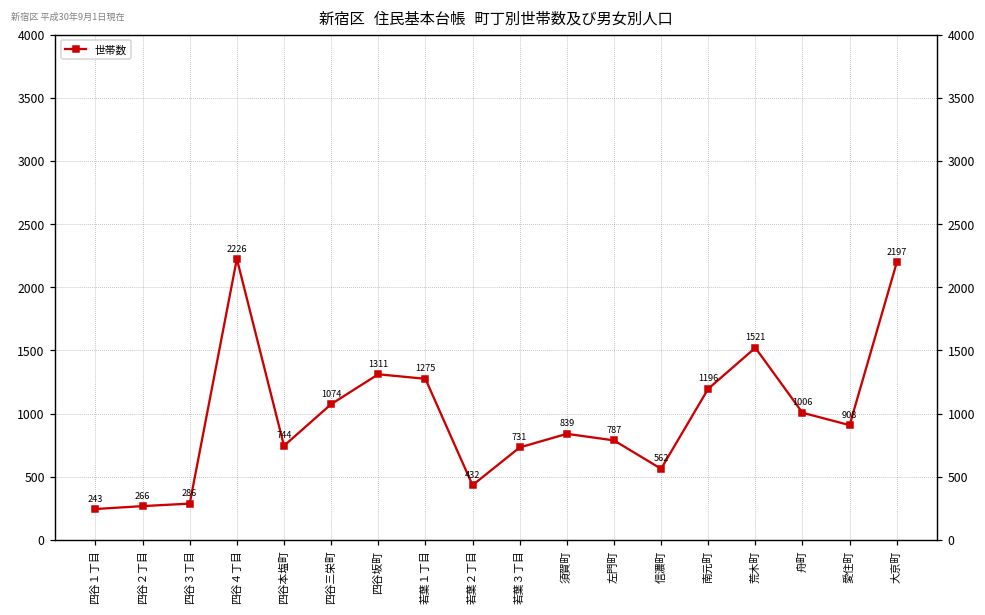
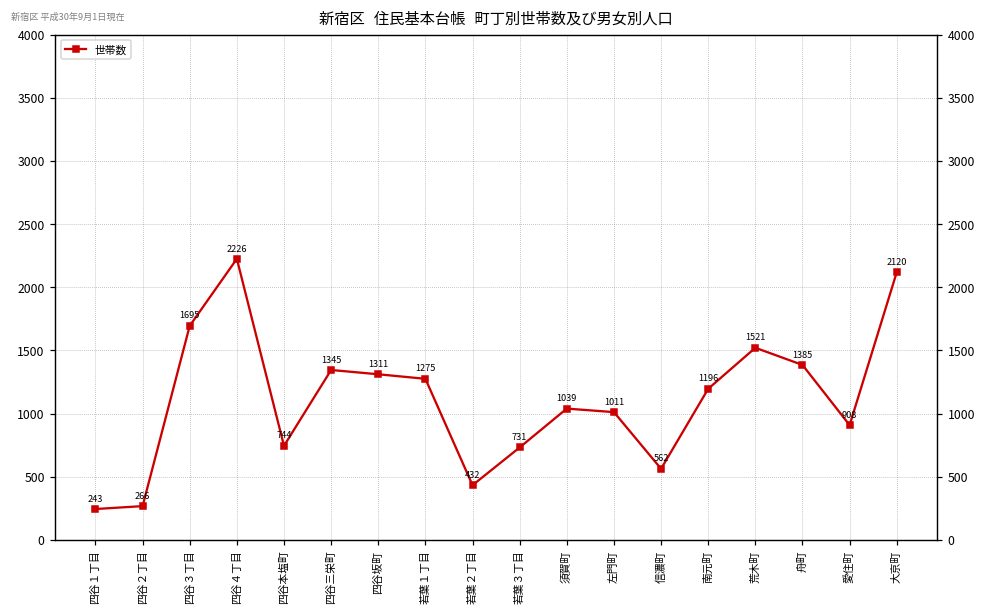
  {
    "四谷１丁目": 243,
    "四谷２丁目": 266,
-   "四谷３丁目": 286,
+   "四谷３丁目": 1695,
    "四谷４丁目": 2226,
    "四谷本塩町": 744,
-   "四谷三栄町": 1074,
+   "四谷三栄町": 1345,
    "四谷坂町": 1311,
    "若葉１丁目": 1275,
    "若葉２丁目": 432,
    "若葉３丁目": 731,
-   "須賀町": 839,
-   "左門町": 787,
+   "須賀町": 1039,
+   "左門町": 1011,
    "信濃町": 562,
    "南元町": 1196,
    "荒木町": 1521,
-   "舟町": 1006,
+   "舟町": 1385,
    "愛住町": 908,
-   "大京町": 2197
+   "大京町": 2120
  }
